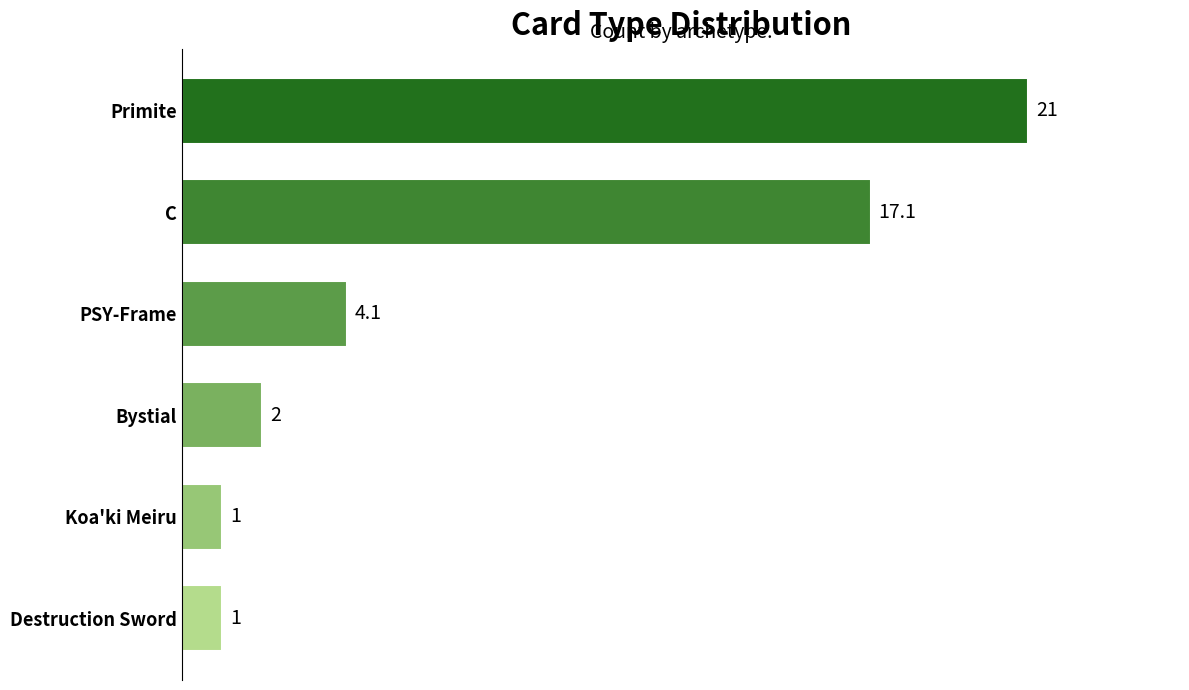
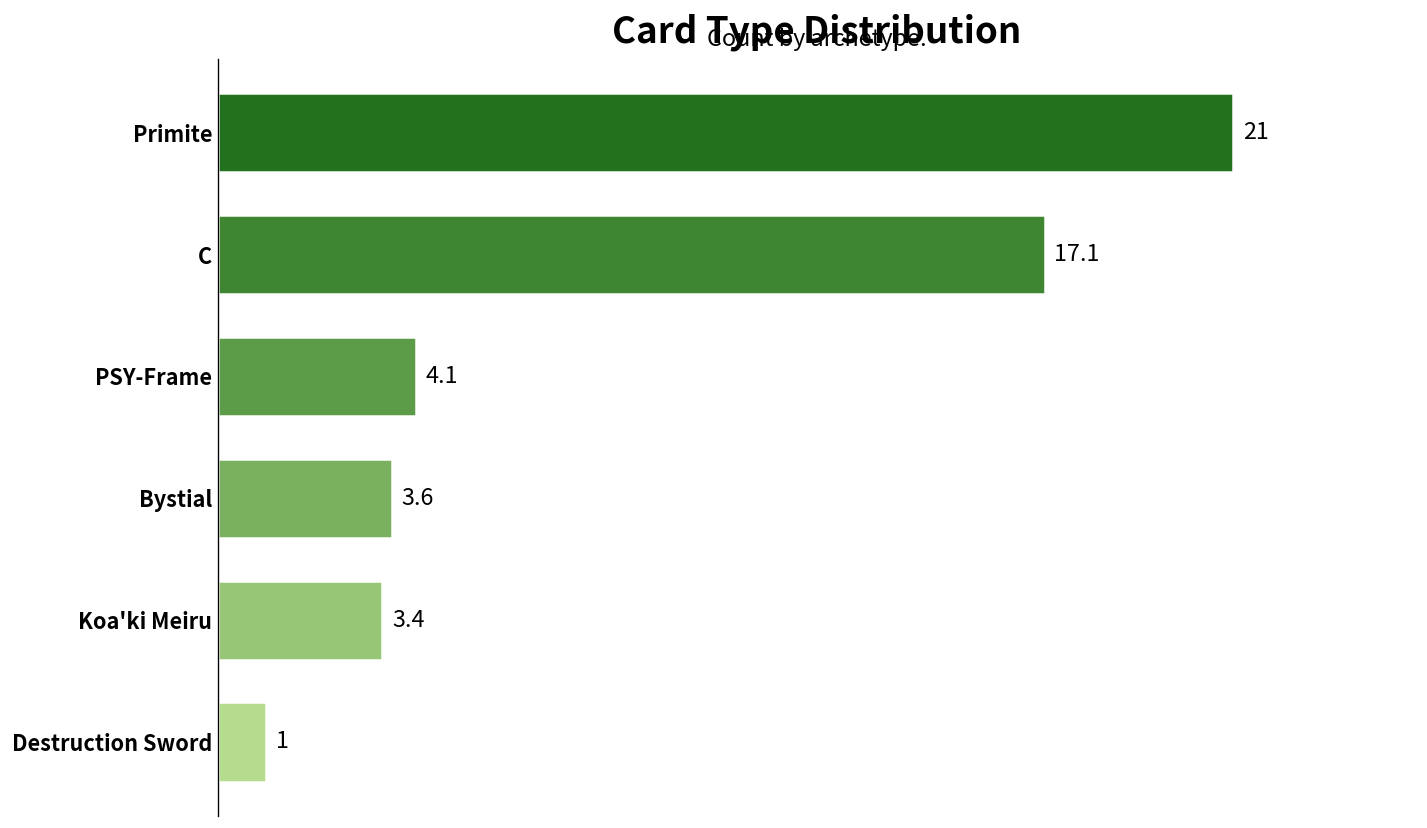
  {
    "Primite": 21,
    "C": 17.1,
    "PSY-Frame": 4.1,
-   "Bystial": 2,
-   "Koa'ki Meiru": 1,
+   "Bystial": 3.6,
+   "Koa'ki Meiru": 3.4,
    "Destruction Sword": 1
  }
